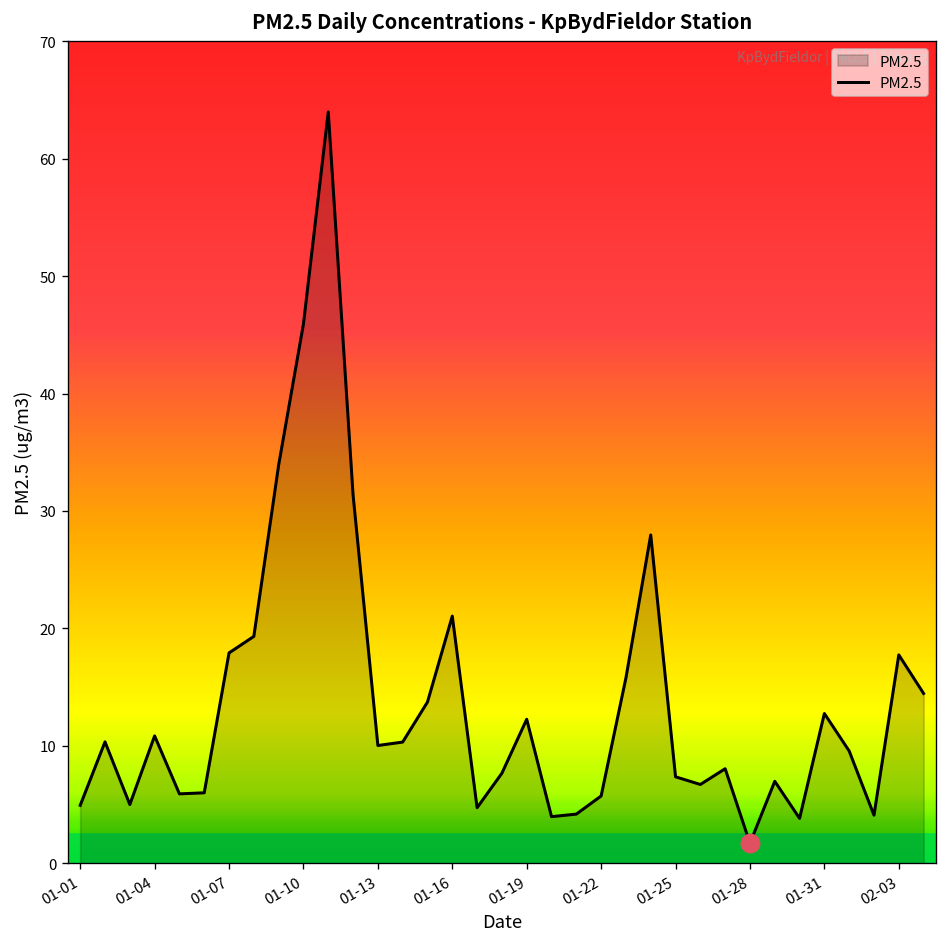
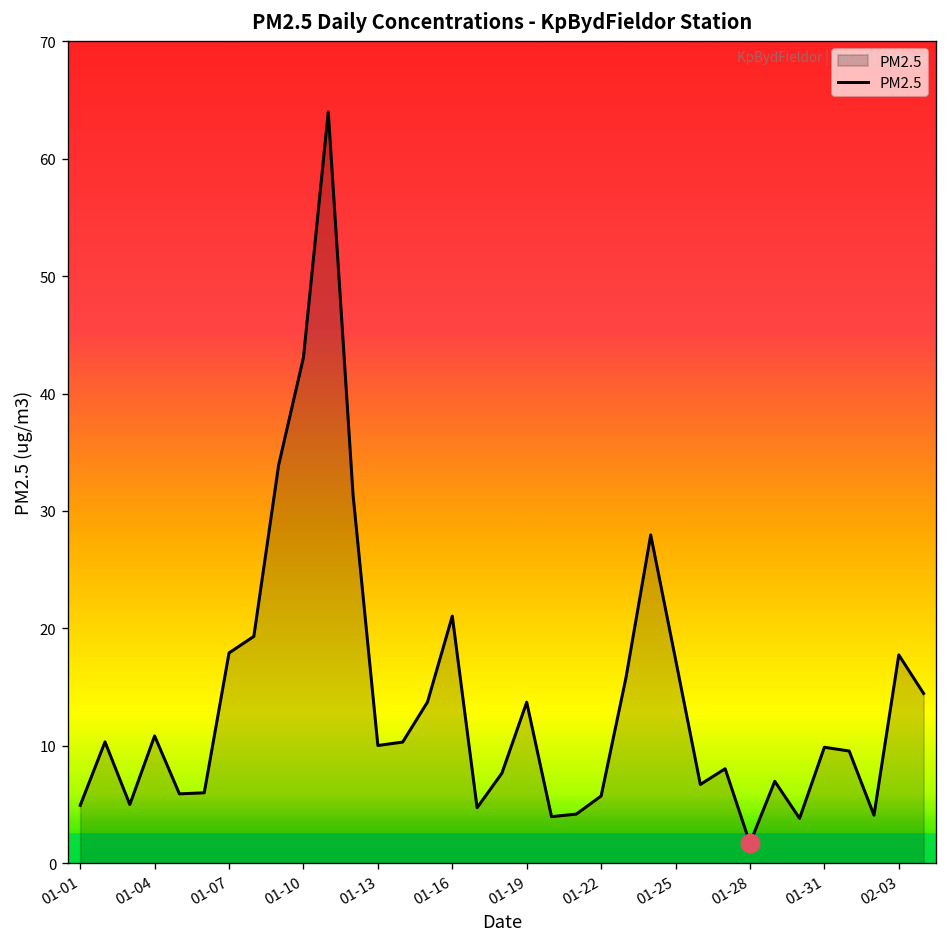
  {
    "PM2.5": {
      "01-01": 5,
      "01-04": 11,
      "01-07": 18,
-     "01-10": 46,
+     "01-10": 43,
      "01-13": 10,
      "01-16": 21,
-     "01-19": 12,
+     "01-19": 14,
      "01-22": 6,
-     "01-25": 7,
-     "01-31": 13,
+     "01-25": 17,
+     "01-31": 10,
      "02-03": 18
    }
  }
